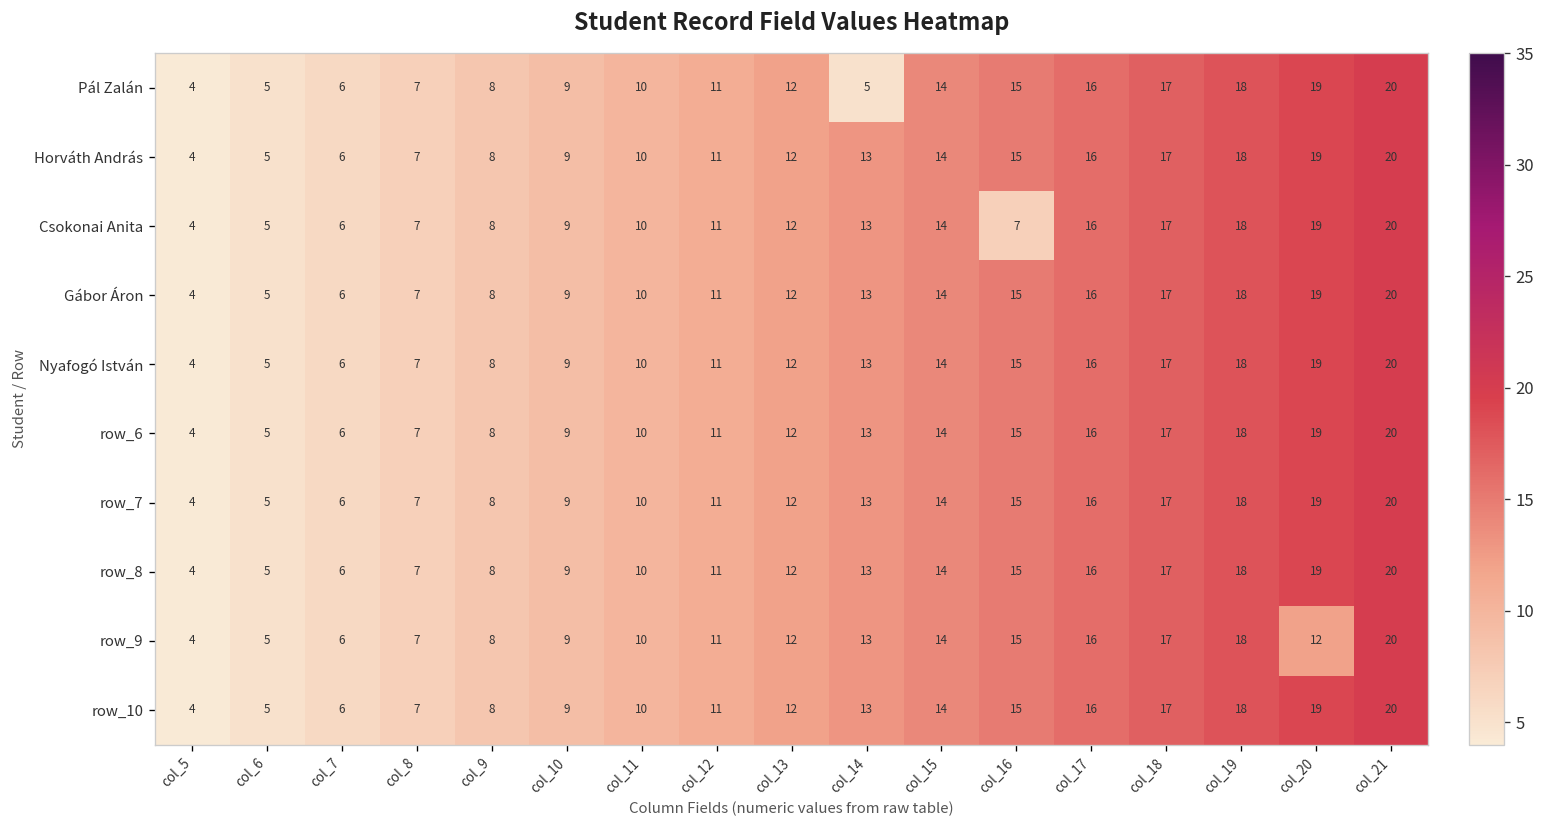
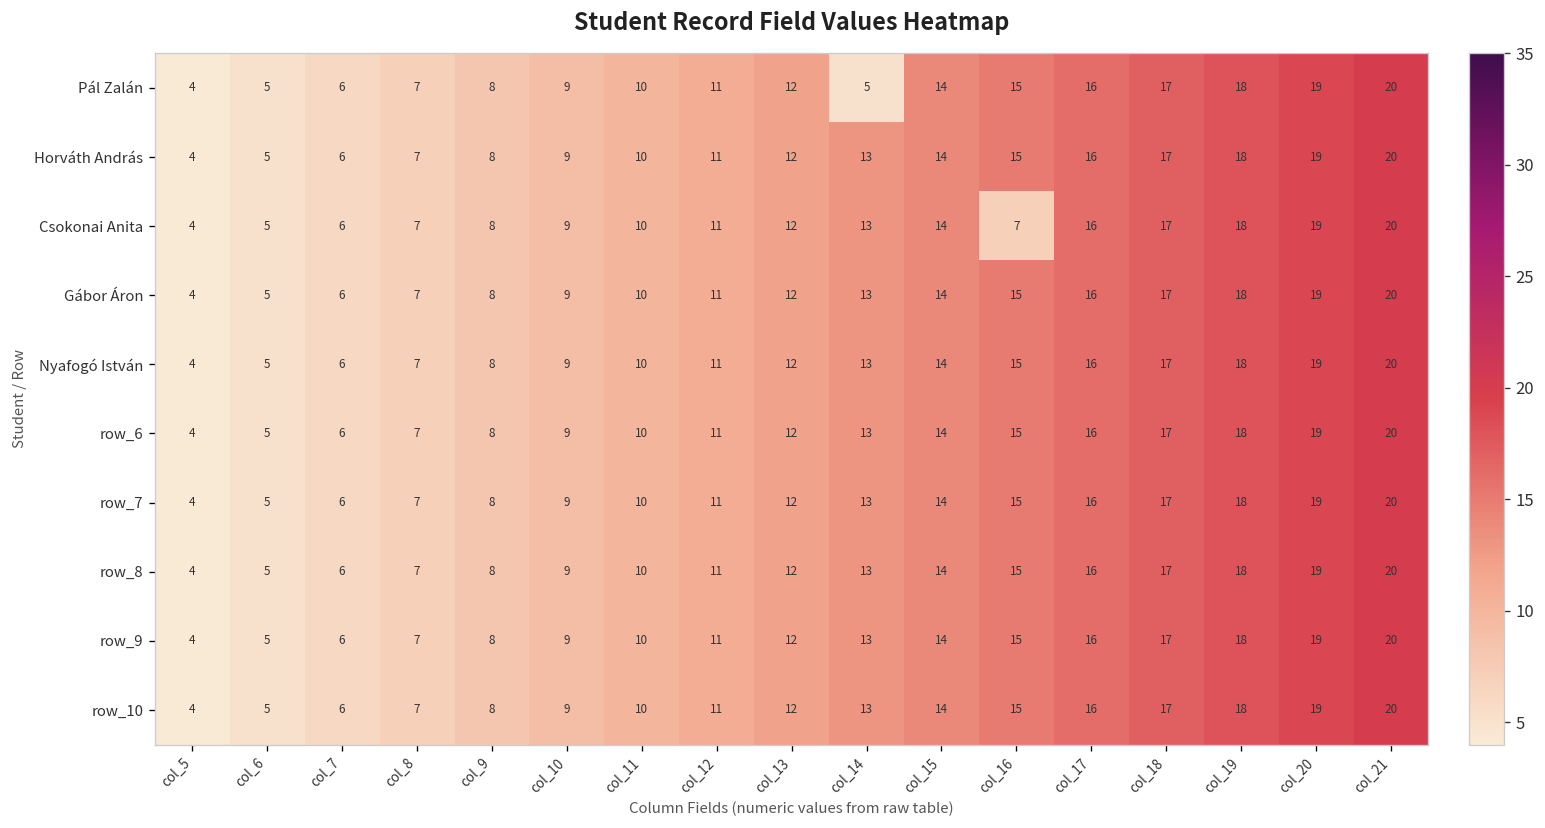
  {
    "Pál Zalán": {
      "col_5": 4,
      "col_6": 5,
      "col_7": 6,
      "col_8": 7,
      "col_9": 8,
      "col_10": 9,
      "col_11": 10,
      "col_12": 11,
      "col_13": 12,
      "col_14": 5,
      "col_15": 14,
      "col_16": 15,
      "col_17": 16,
      "col_18": 17,
      "col_19": 18,
      "col_20": 19,
      "col_21": 20
    },
    "Horváth András": {
      "col_5": 4,
      "col_6": 5,
      "col_7": 6,
      "col_8": 7,
      "col_9": 8,
      "col_10": 9,
      "col_11": 10,
      "col_12": 11,
      "col_13": 12,
      "col_14": 13,
      "col_15": 14,
      "col_16": 15,
      "col_17": 16,
      "col_18": 17,
      "col_19": 18,
      "col_20": 19,
      "col_21": 20
    },
    "Csokonai Anita": {
      "col_5": 4,
      "col_6": 5,
      "col_7": 6,
      "col_8": 7,
      "col_9": 8,
      "col_10": 9,
      "col_11": 10,
      "col_12": 11,
      "col_13": 12,
      "col_14": 13,
      "col_15": 14,
      "col_16": 7,
      "col_17": 16,
      "col_18": 17,
      "col_19": 18,
      "col_20": 19,
      "col_21": 20
    },
    "Gábor Áron": {
      "col_5": 4,
      "col_6": 5,
      "col_7": 6,
      "col_8": 7,
      "col_9": 8,
      "col_10": 9,
      "col_11": 10,
      "col_12": 11,
      "col_13": 12,
      "col_14": 13,
      "col_15": 14,
      "col_16": 15,
      "col_17": 16,
      "col_18": 17,
      "col_19": 18,
      "col_20": 19,
      "col_21": 20
    },
    "Nyafogó István": {
      "col_5": 4,
      "col_6": 5,
      "col_7": 6,
      "col_8": 7,
      "col_9": 8,
      "col_10": 9,
      "col_11": 10,
      "col_12": 11,
      "col_13": 12,
      "col_14": 13,
      "col_15": 14,
      "col_16": 15,
      "col_17": 16,
      "col_18": 17,
      "col_19": 18,
      "col_20": 19,
      "col_21": 20
    },
    "row_6": {
      "col_5": 4,
      "col_6": 5,
      "col_7": 6,
      "col_8": 7,
      "col_9": 8,
      "col_10": 9,
      "col_11": 10,
      "col_12": 11,
      "col_13": 12,
      "col_14": 13,
      "col_15": 14,
      "col_16": 15,
      "col_17": 16,
      "col_18": 17,
      "col_19": 18,
      "col_20": 19,
      "col_21": 20
    },
    "row_7": {
      "col_5": 4,
      "col_6": 5,
      "col_7": 6,
      "col_8": 7,
      "col_9": 8,
      "col_10": 9,
      "col_11": 10,
      "col_12": 11,
      "col_13": 12,
      "col_14": 13,
      "col_15": 14,
      "col_16": 15,
      "col_17": 16,
      "col_18": 17,
      "col_19": 18,
      "col_20": 19,
      "col_21": 20
    },
    "row_8": {
      "col_5": 4,
      "col_6": 5,
      "col_7": 6,
      "col_8": 7,
      "col_9": 8,
      "col_10": 9,
      "col_11": 10,
      "col_12": 11,
      "col_13": 12,
      "col_14": 13,
      "col_15": 14,
      "col_16": 15,
      "col_17": 16,
      "col_18": 17,
      "col_19": 18,
      "col_20": 19,
      "col_21": 20
    },
    "row_9": {
      "col_5": 4,
      "col_6": 5,
      "col_7": 6,
      "col_8": 7,
      "col_9": 8,
      "col_10": 9,
      "col_11": 10,
      "col_12": 11,
      "col_13": 12,
      "col_14": 13,
      "col_15": 14,
      "col_16": 15,
      "col_17": 16,
      "col_18": 17,
      "col_19": 18,
-     "col_20": 12,
+     "col_20": 19,
      "col_21": 20
    },
    "row_10": {
      "col_5": 4,
      "col_6": 5,
      "col_7": 6,
      "col_8": 7,
      "col_9": 8,
      "col_10": 9,
      "col_11": 10,
      "col_12": 11,
      "col_13": 12,
      "col_14": 13,
      "col_15": 14,
      "col_16": 15,
      "col_17": 16,
      "col_18": 17,
      "col_19": 18,
      "col_20": 19,
      "col_21": 20
    }
  }
